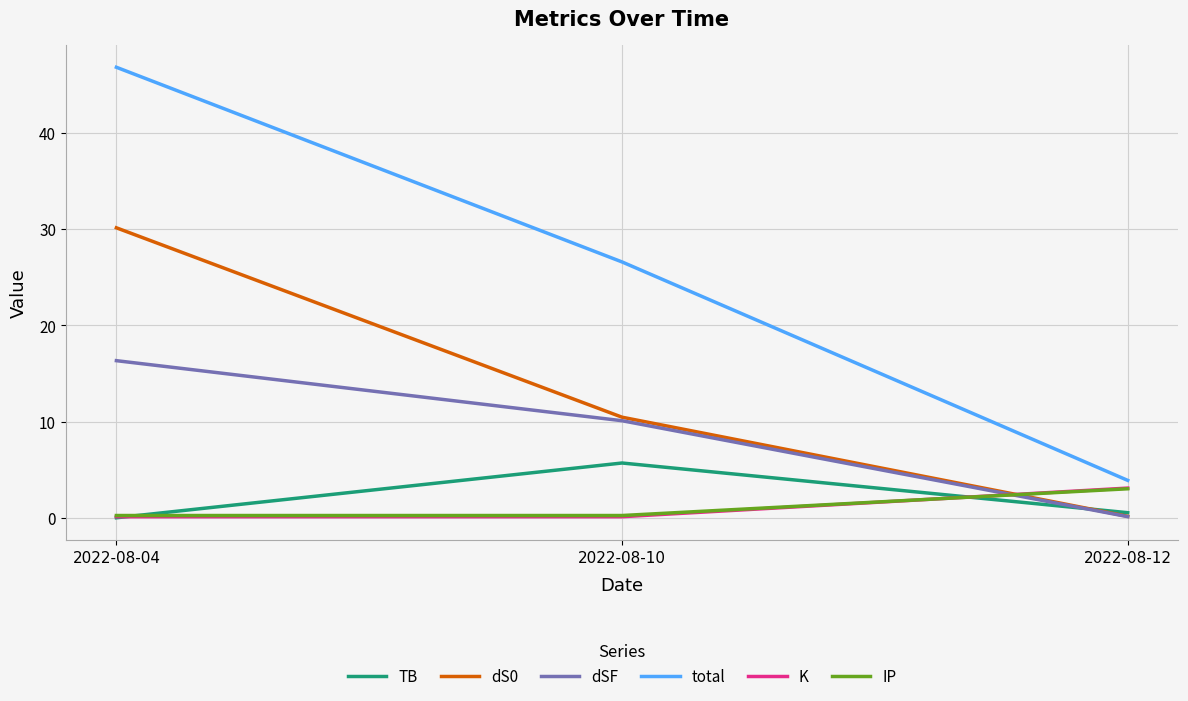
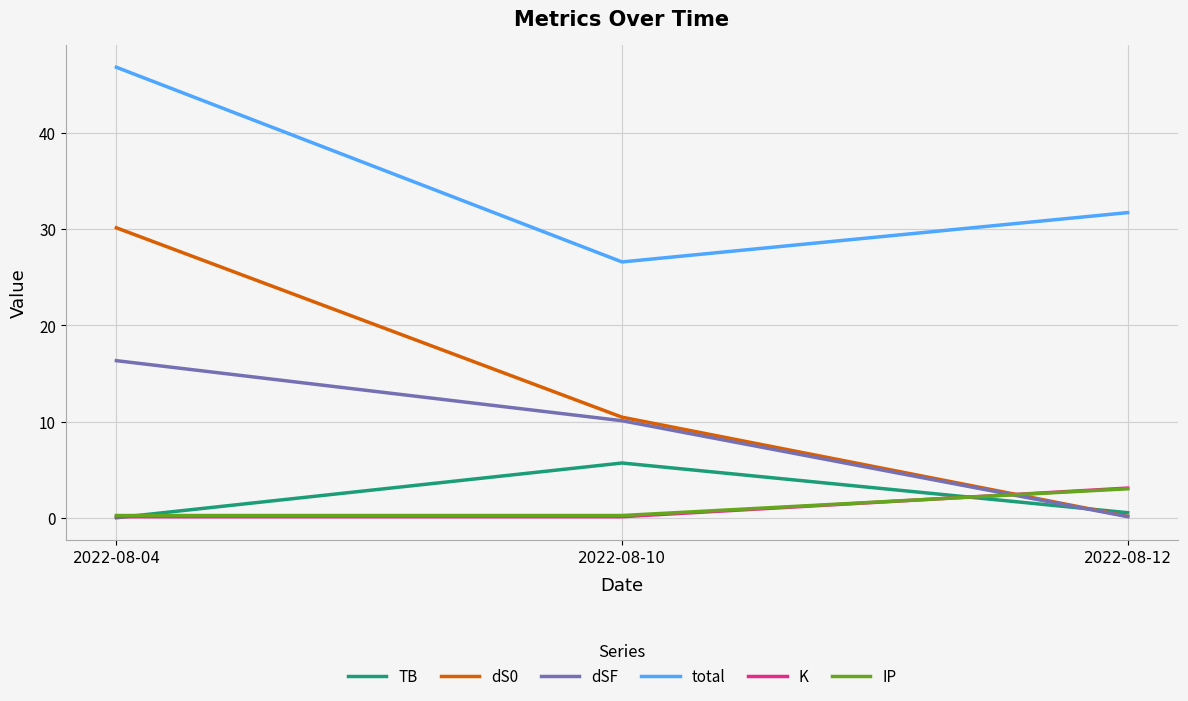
  {
    "TB": {
      "2022-08-10": 6,
      "2022-08-12": 1
    },
    "dS0": {
      "2022-08-04": 30,
      "2022-08-10": 10
    },
    "dSF": {
      "2022-08-04": 16,
      "2022-08-10": 10
    },
    "total": {
      "2022-08-04": 47,
      "2022-08-10": 27,
-     "2022-08-12": 4
+     "2022-08-12": 32
    }
  }
